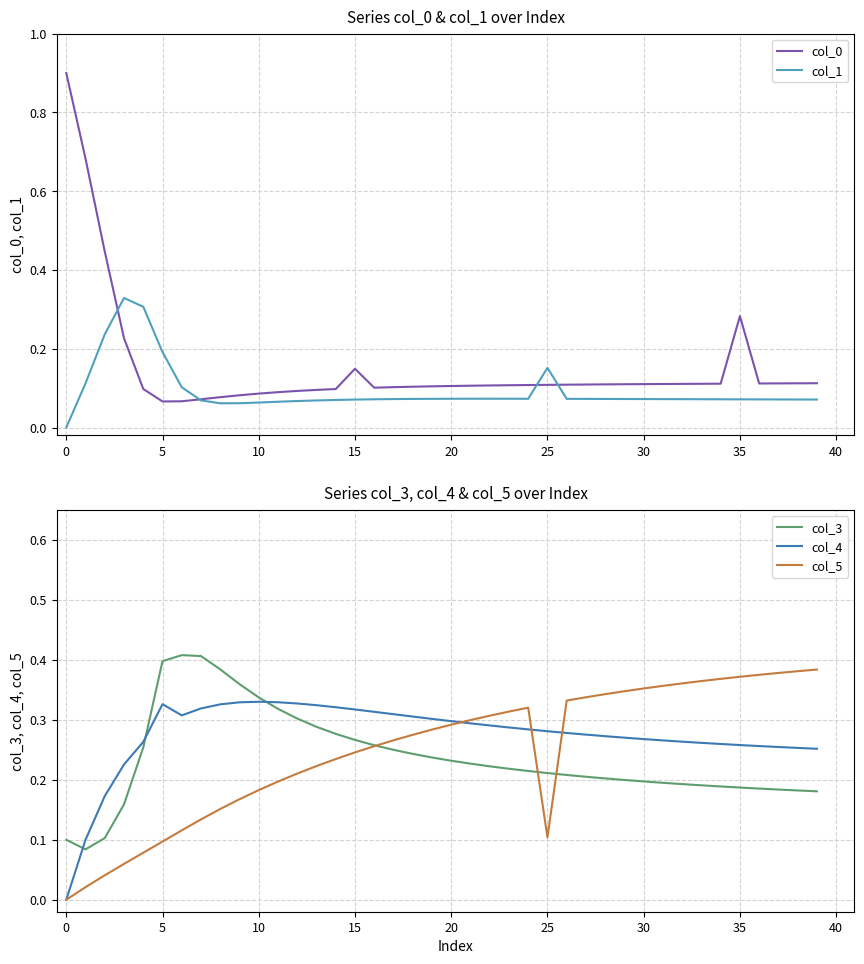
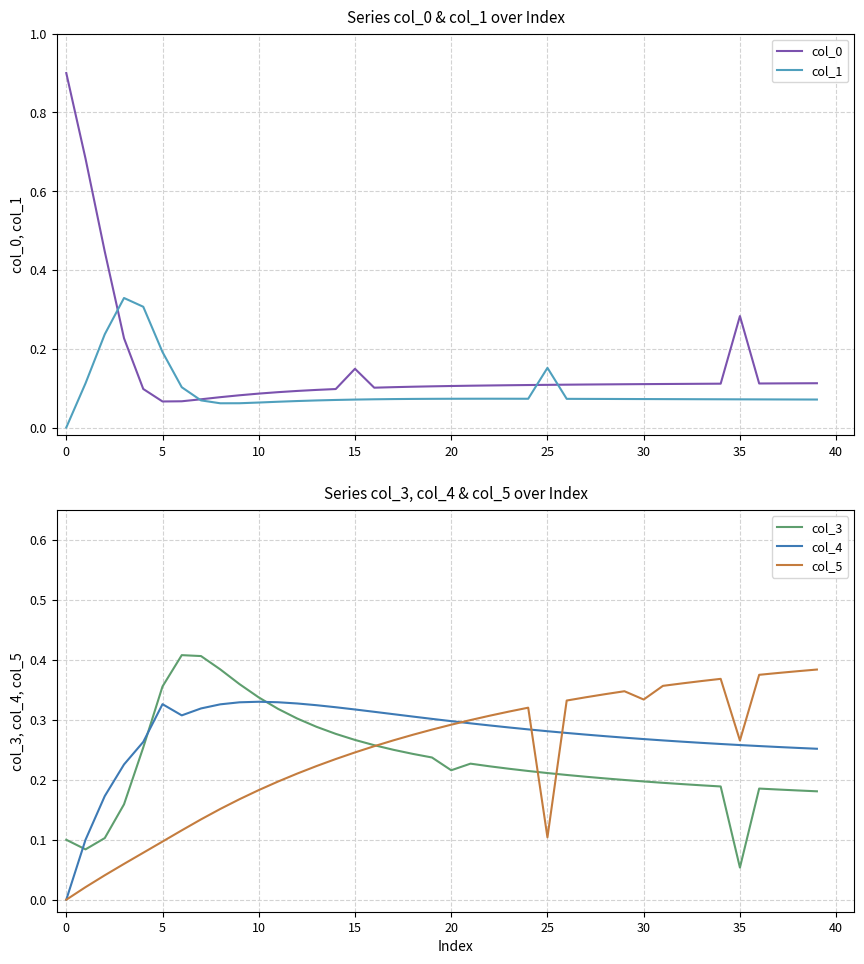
  {
    "Series col_0 & col_1 over Index": {
      "col_0": {
        "0": 0.90,
        "5": 0.07,
        "10": 0.09,
        "15": 0.15,
        "20": 0.11,
        "25": 0.11,
        "30": 0.11,
        "35": 0.28
      },
      "col_1": {
        "0": 0.00,
        "5": 0.19,
        "10": 0.06,
        "15": 0.07,
        "20": 0.07,
        "25": 0.15,
        "30": 0.07,
        "35": 0.07
      }
    },
    "Series col_3, col_4 & col_5 over Index": {
      "col_3": {
        "0": 0.10,
-       "5": 0.40,
+       "5": 0.36,
        "10": 0.34,
        "15": 0.27,
-       "20": 0.23,
+       "20": 0.22,
        "25": 0.21,
        "30": 0.20,
-       "35": 0.19
+       "35": 0.05
      },
      "col_4": {
        "5": 0.33,
        "10": 0.33,
        "15": 0.32,
        "20": 0.30,
        "25": 0.28,
        "30": 0.27,
        "35": 0.26
      },
      "col_5": {
        "5": 0.10,
        "10": 0.18,
        "15": 0.25,
        "20": 0.29,
        "25": 0.10,
-       "30": 0.35,
-       "35": 0.37
+       "30": 0.33,
+       "35": 0.27
      }
    }
  }
